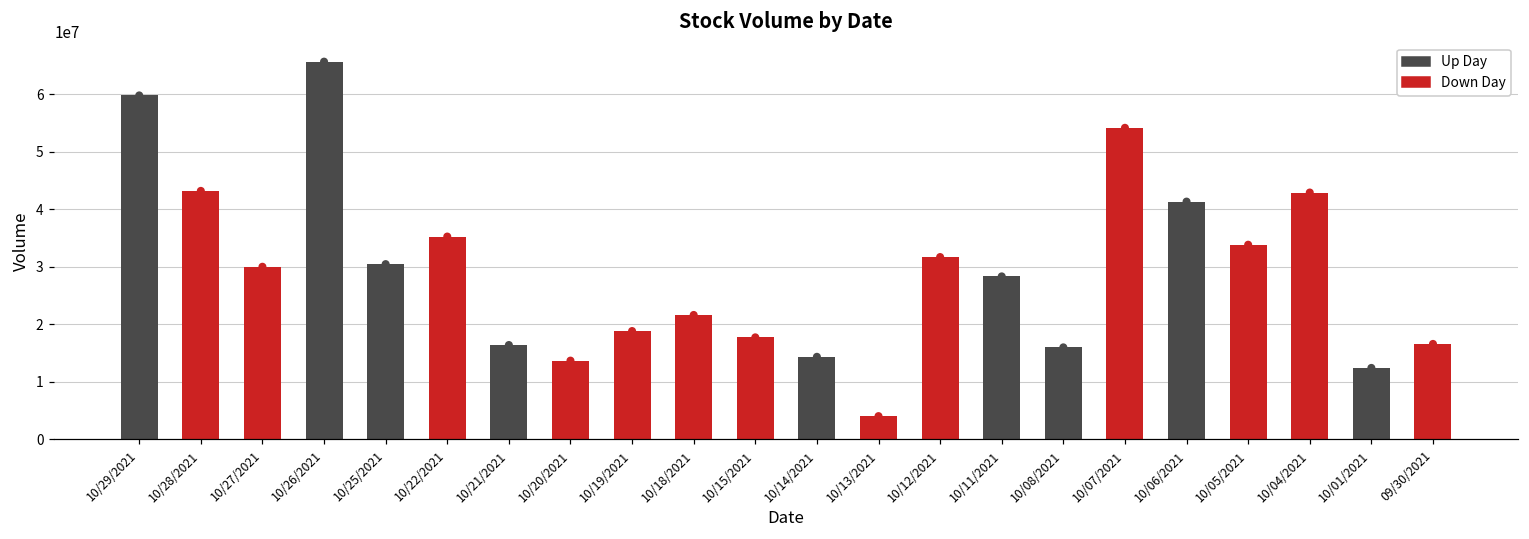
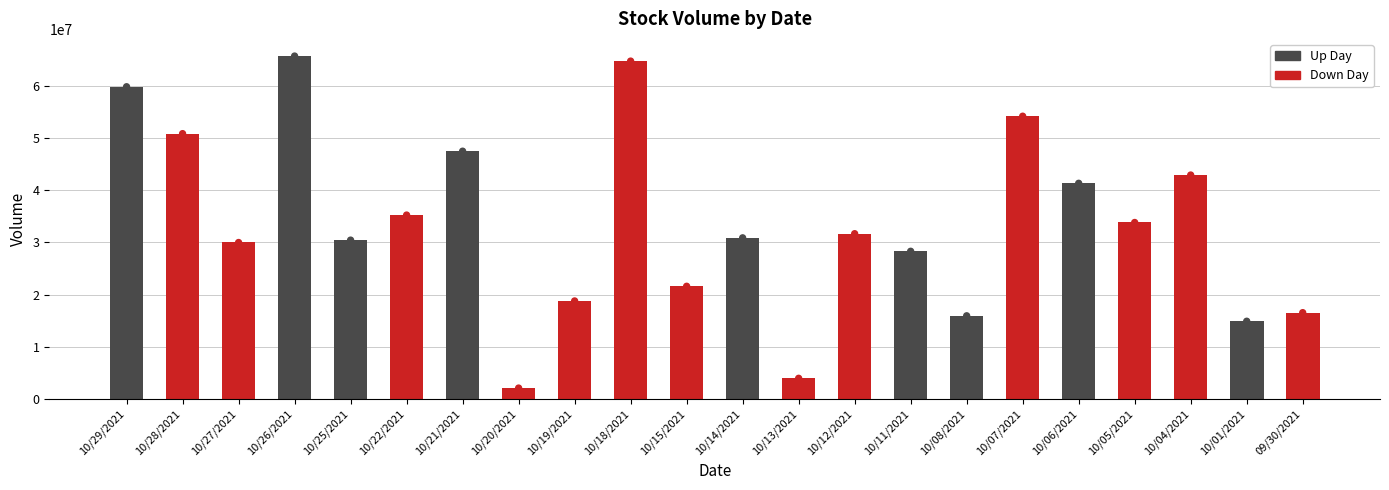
  {
    "10/29/2021": 60000000,
-   "10/28/2021": 43000000,
+   "10/28/2021": 51000000,
    "10/27/2021": 30000000,
    "10/26/2021": 66000000,
    "10/25/2021": 30000000,
    "10/22/2021": 35000000,
-   "10/21/2021": 16000000,
-   "10/20/2021": 14000000,
+   "10/21/2021": 47000000,
+   "10/20/2021": 2000000,
    "10/19/2021": 19000000,
-   "10/18/2021": 22000000,
-   "10/15/2021": 18000000,
-   "10/14/2021": 14000000,
+   "10/18/2021": 65000000,
+   "10/15/2021": 22000000,
+   "10/14/2021": 31000000,
    "10/13/2021": 4000000,
    "10/12/2021": 32000000,
    "10/11/2021": 28000000,
    "10/08/2021": 16000000,
    "10/07/2021": 54000000,
    "10/06/2021": 41000000,
    "10/05/2021": 34000000,
    "10/04/2021": 43000000,
-   "10/01/2021": 12000000,
+   "10/01/2021": 15000000,
    "09/30/2021": 17000000
  }
